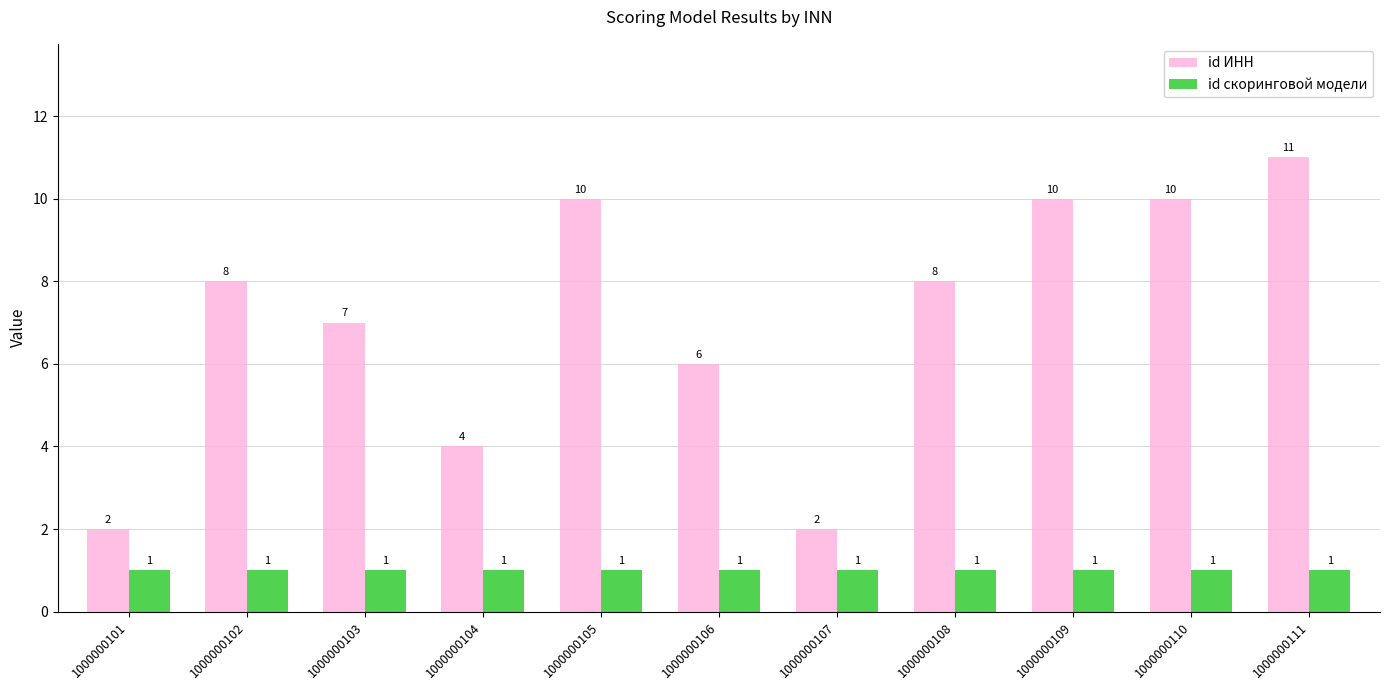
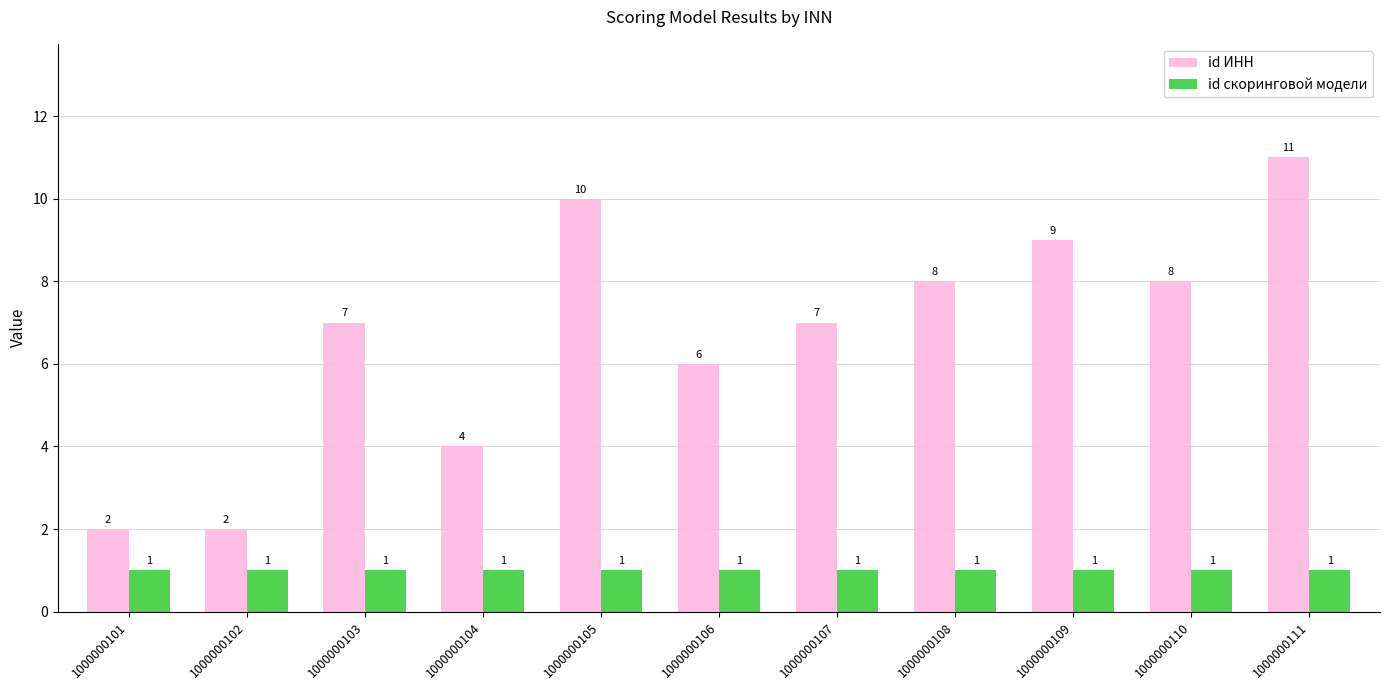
  {
    "id ИНН": {
      "1000000101": 2,
-     "1000000102": 8,
+     "1000000102": 2,
      "1000000103": 7,
      "1000000104": 4,
      "1000000105": 10,
      "1000000106": 6,
-     "1000000107": 2,
+     "1000000107": 7,
      "1000000108": 8,
-     "1000000109": 10,
-     "1000000110": 10,
+     "1000000109": 9,
+     "1000000110": 8,
      "1000000111": 11
    },
    "id скоринговой модели": {
      "1000000101": 1,
      "1000000102": 1,
      "1000000103": 1,
      "1000000104": 1,
      "1000000105": 1,
      "1000000106": 1,
      "1000000107": 1,
      "1000000108": 1,
      "1000000109": 1,
      "1000000110": 1,
      "1000000111": 1
    }
  }
